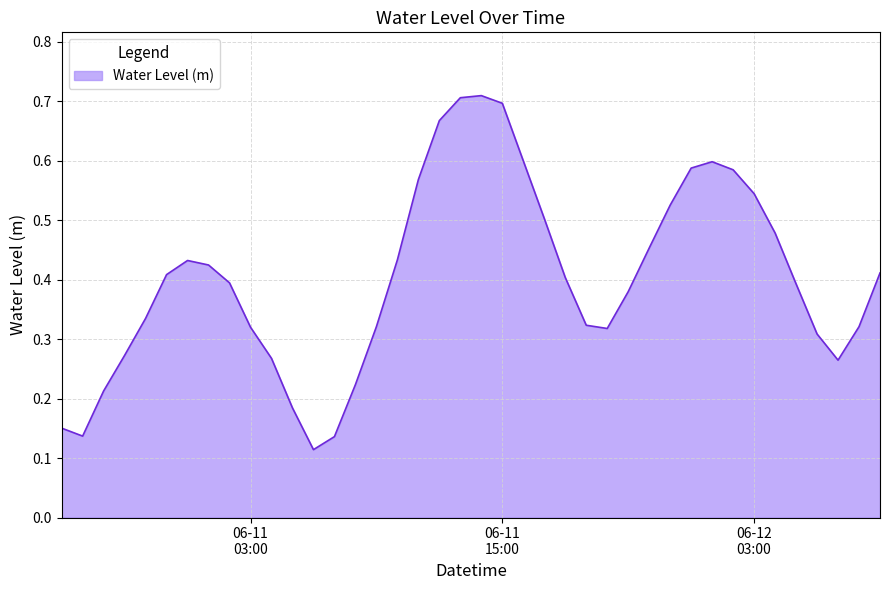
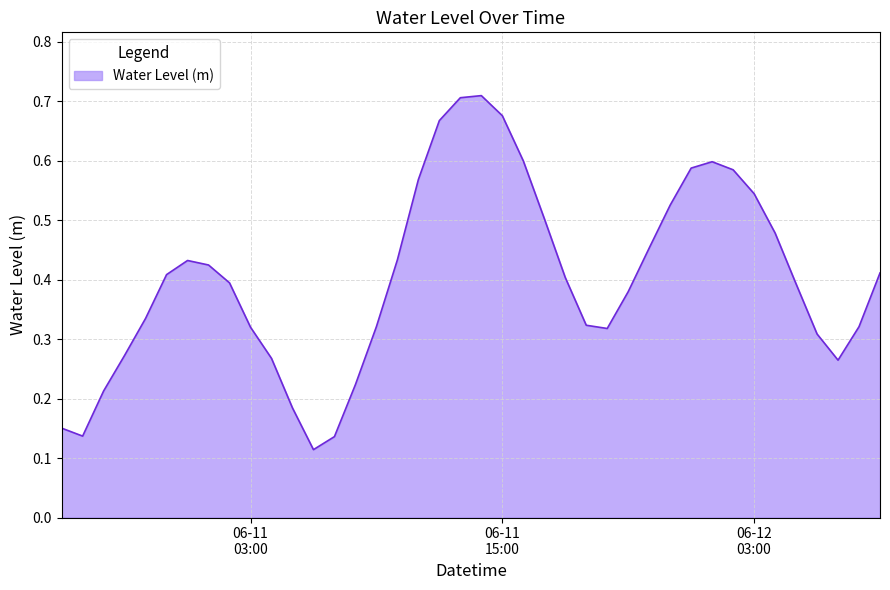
  {
    "06-11 03:00": 0.32,
-   "06-11 15:00": 0.70,
+   "06-11 15:00": 0.68,
    "06-12 03:00": 0.54
  }
